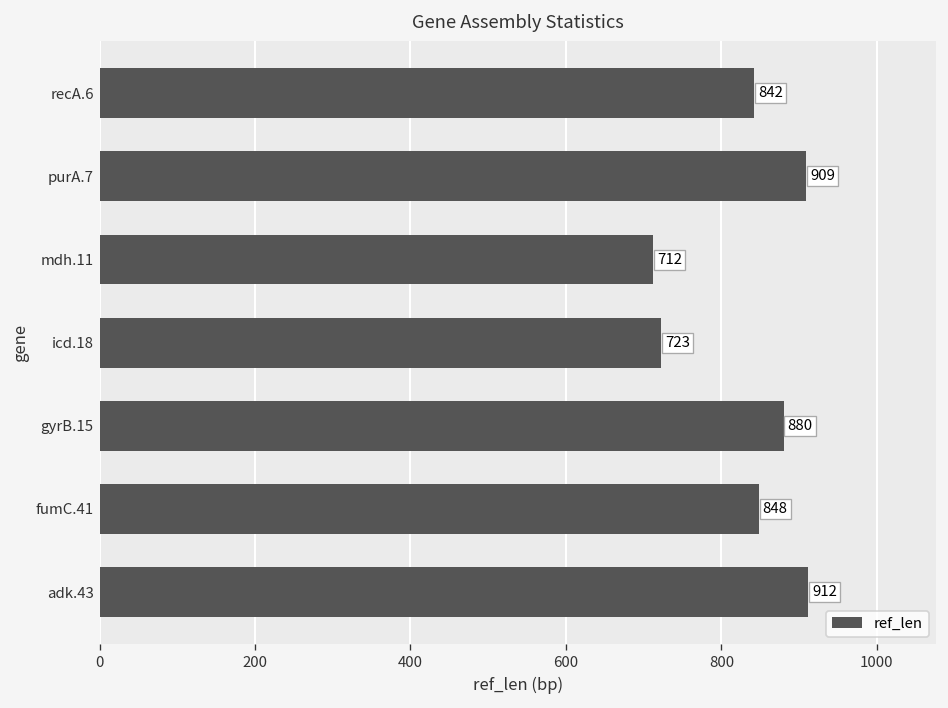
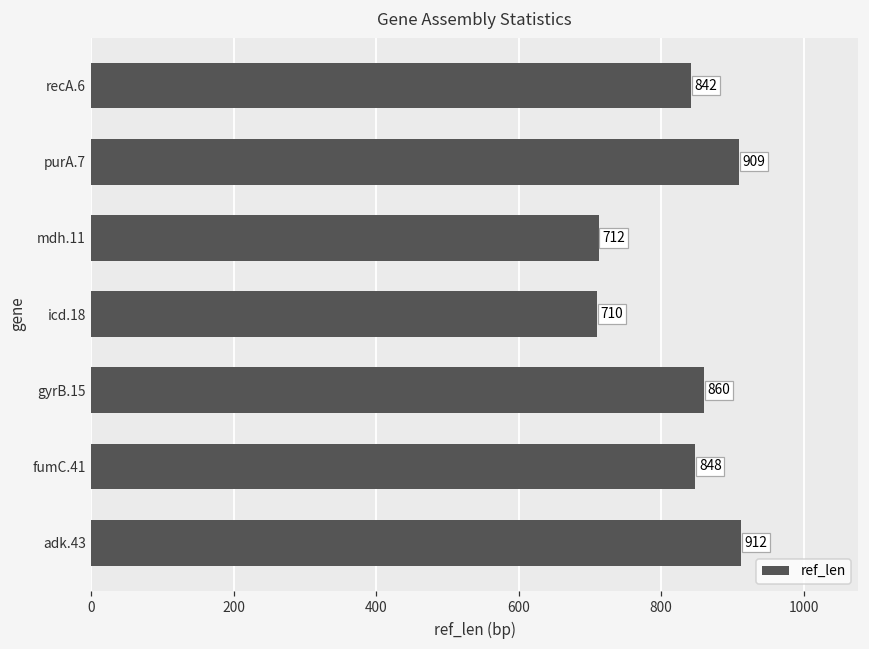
  {
-   "icd.18": 723,
-   "gyrB.15": 880
+   "icd.18": 710,
+   "gyrB.15": 860
  }
